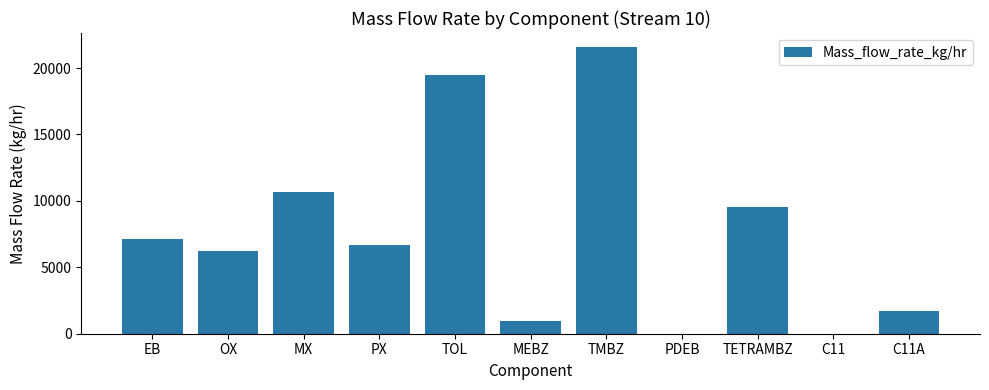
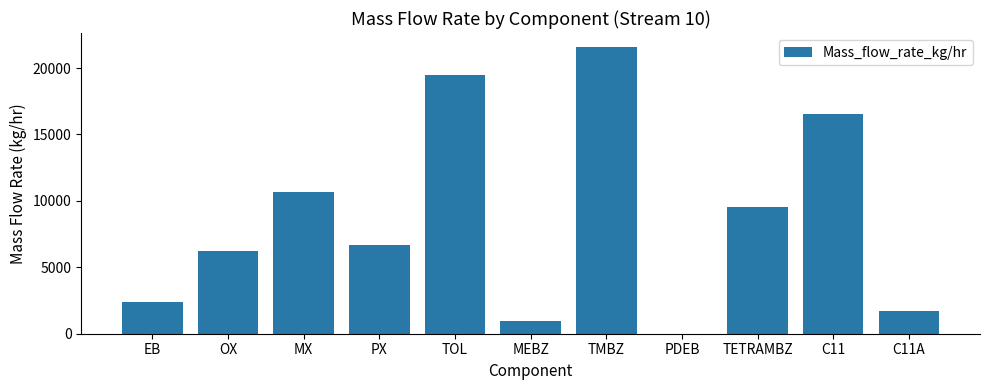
  {
-   "EB": 7200,
+   "EB": 2400,
    "OX": 6200,
    "MX": 10700,
    "PX": 6700,
    "TOL": 19500,
    "MEBZ": 900,
    "TMBZ": 21600,
    "PDEB": 0,
    "TETRAMBZ": 9500,
-   "C11": 0,
+   "C11": 16500,
    "C11A": 1700
  }
